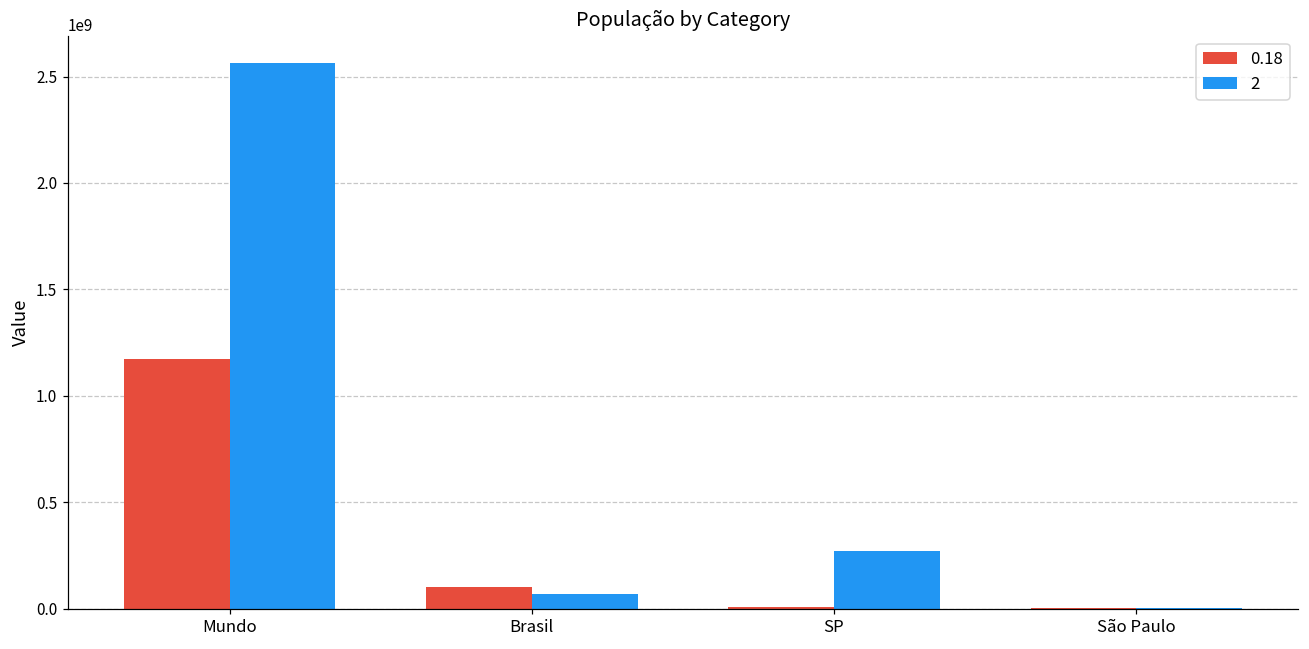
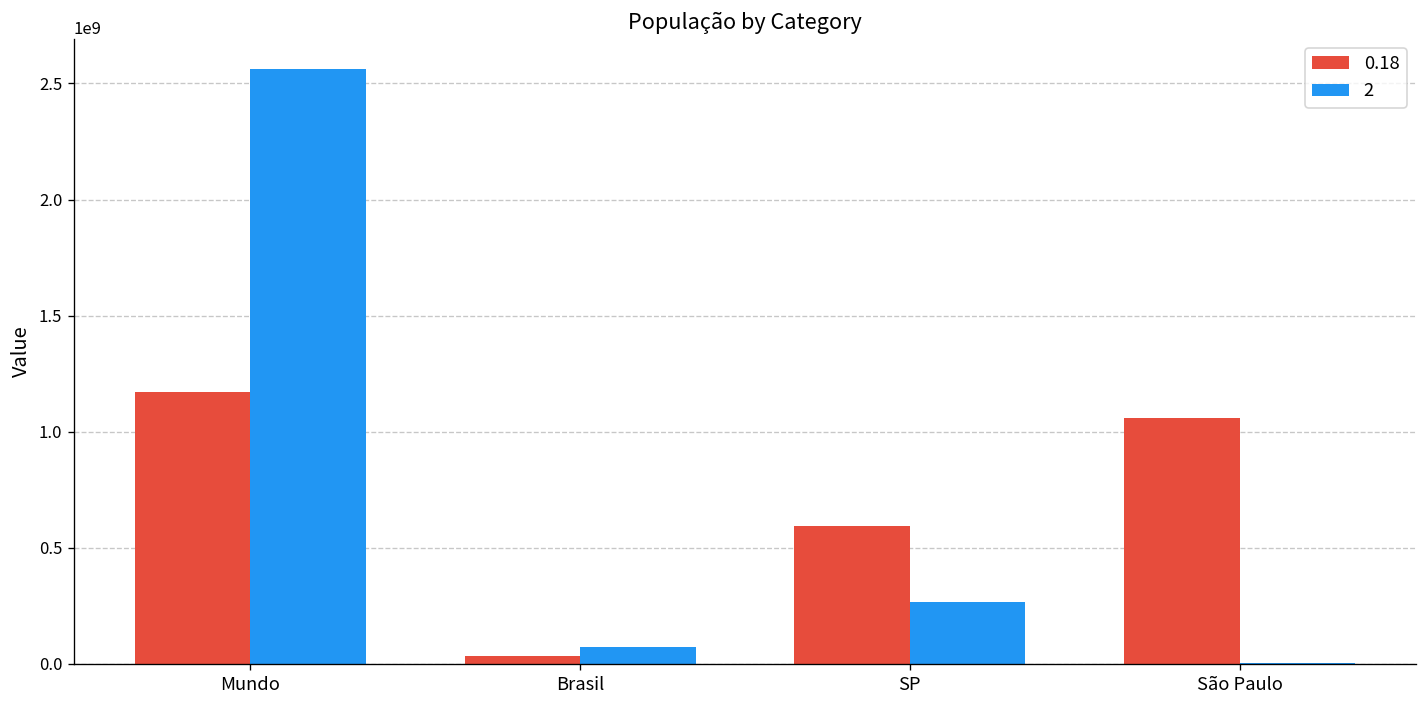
  {
    "0.18": {
      "Mundo": 1170000000,
-     "Brasil": 100000000,
-     "SP": 10000000,
-     "São Paulo": 0
+     "Brasil": 40000000,
+     "SP": 590000000,
+     "São Paulo": 1060000000
    },
    "2": {
      "Mundo": 2560000000,
      "Brasil": 70000000,
      "SP": 270000000
    }
  }
